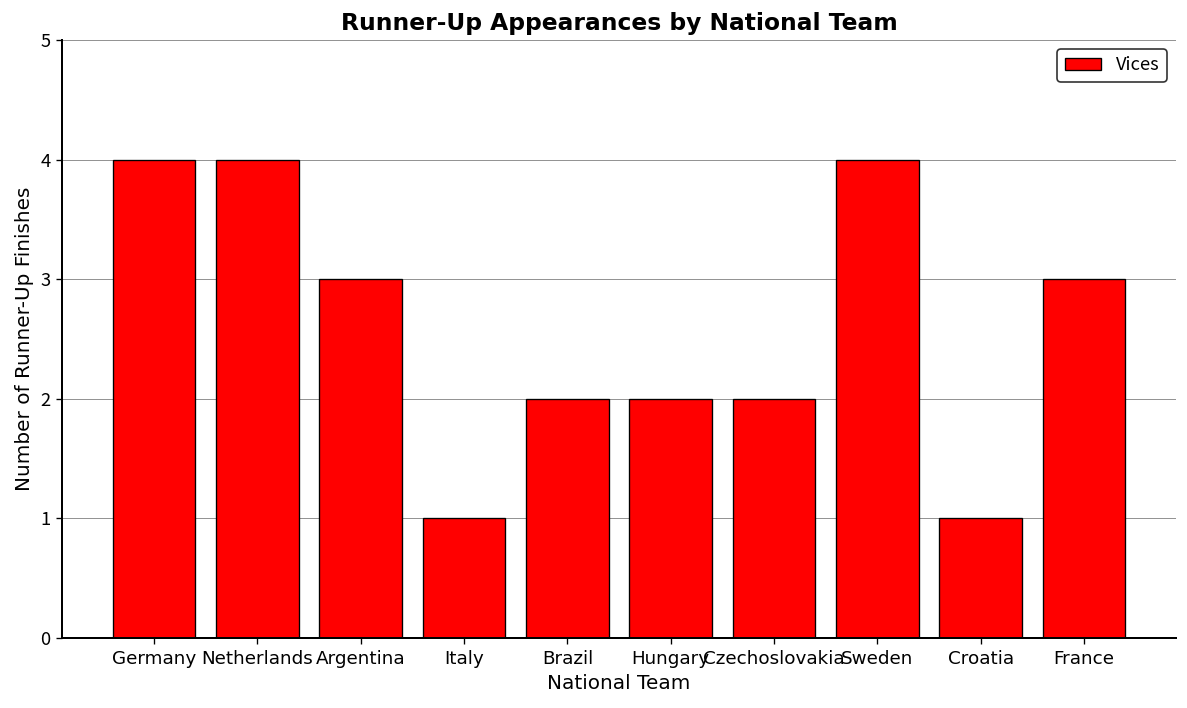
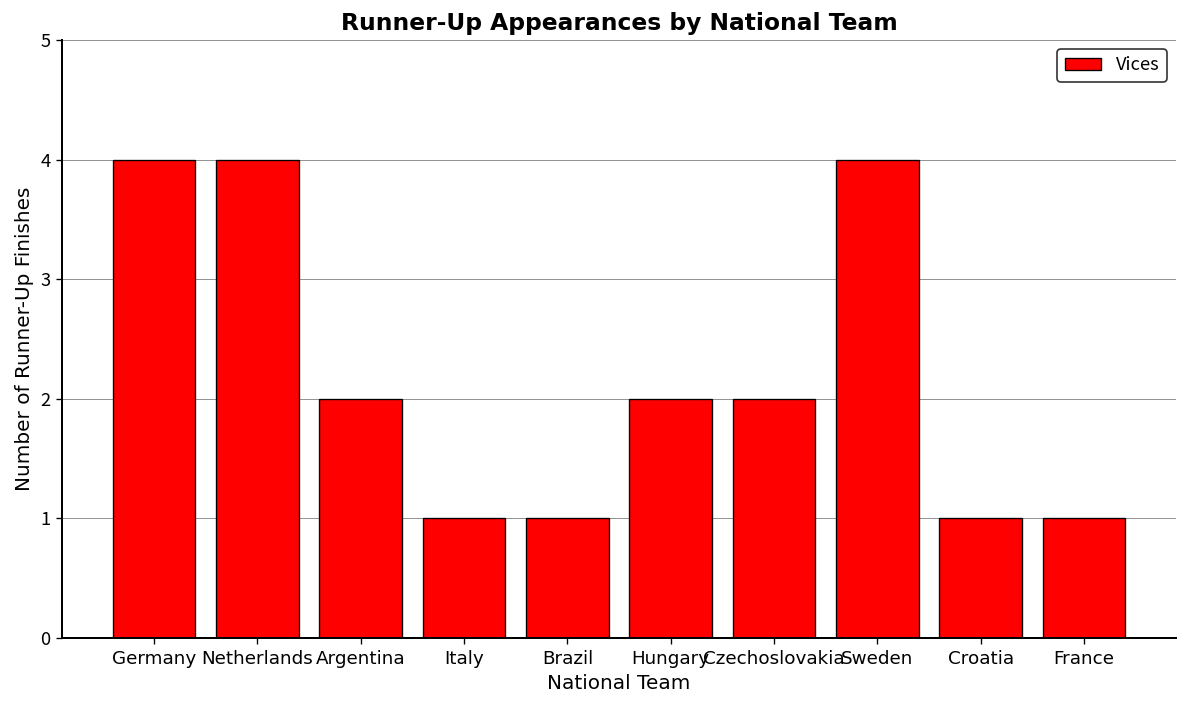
  {
    "Germany": 4,
    "Netherlands": 4,
-   "Argentina": 3,
+   "Argentina": 2,
    "Italy": 1,
-   "Brazil": 2,
+   "Brazil": 1,
    "Hungary": 2,
    "Czechoslovakia": 2,
    "Sweden": 4,
    "Croatia": 1,
-   "France": 3
+   "France": 1
  }
